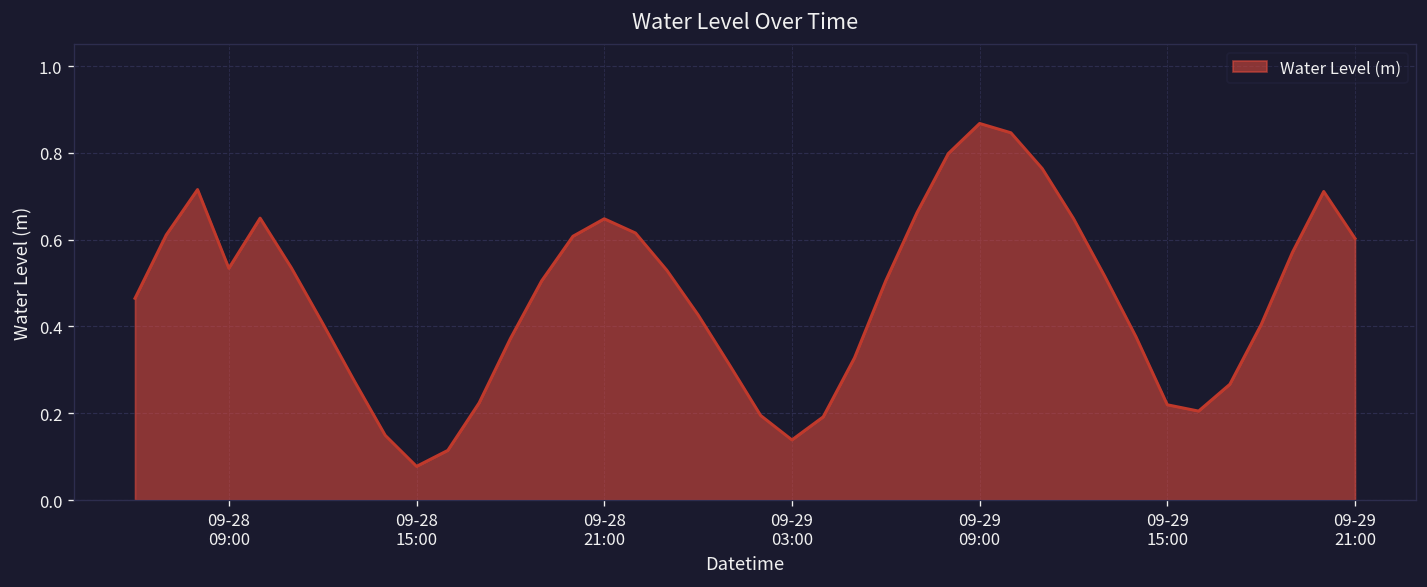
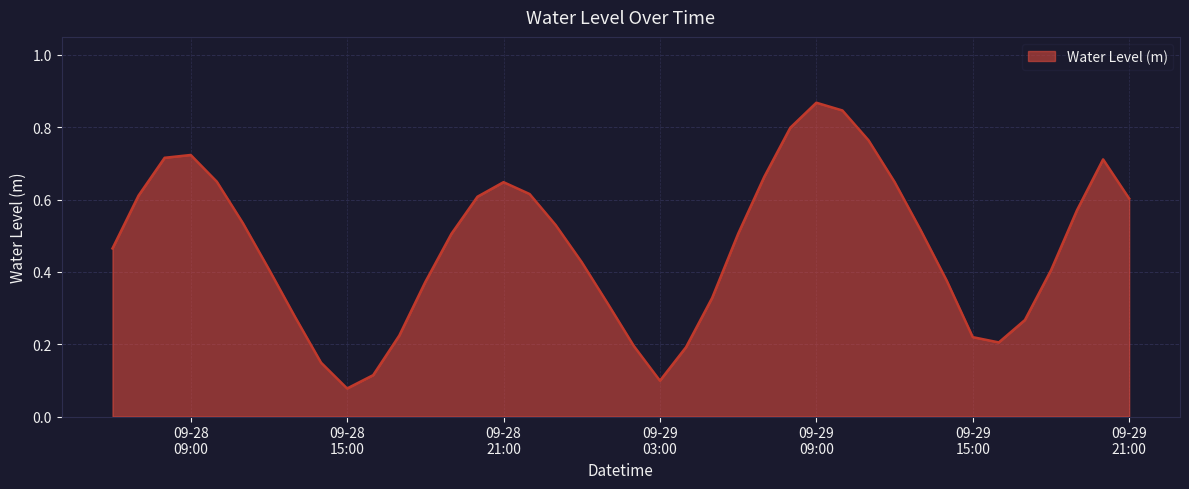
  {
-   "09-28 09:00": 0.53,
+   "09-28 09:00": 0.72,
    "09-28 15:00": 0.08,
    "09-28 21:00": 0.65,
-   "09-29 03:00": 0.14,
+   "09-29 03:00": 0.10,
    "09-29 09:00": 0.87,
    "09-29 15:00": 0.22,
    "09-29 21:00": 0.60
  }
